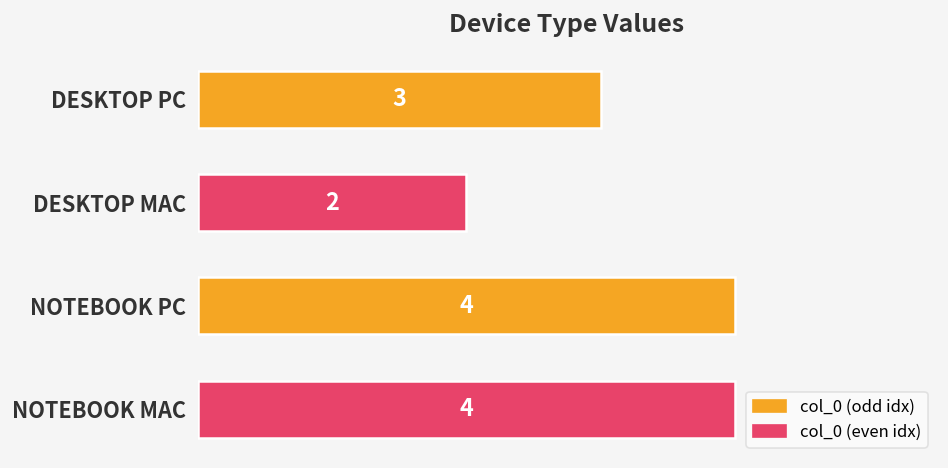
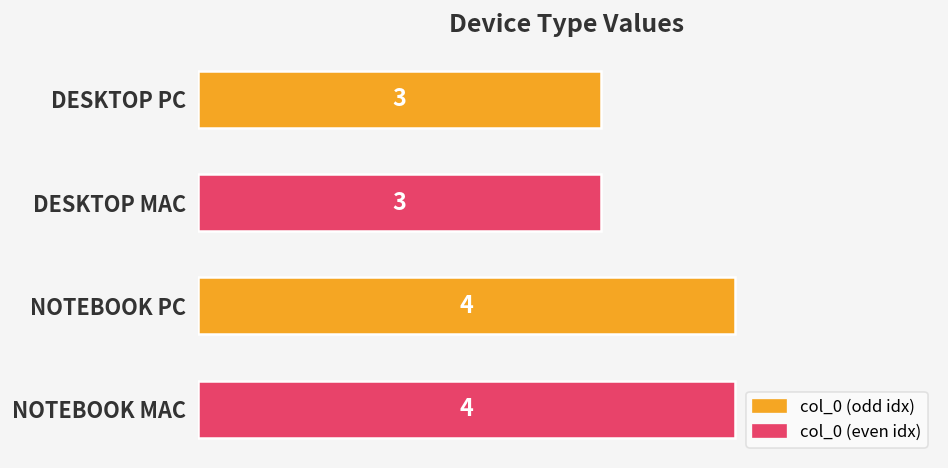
  {
    "DESKTOP PC": 3,
-   "DESKTOP MAC": 2,
+   "DESKTOP MAC": 3,
    "NOTEBOOK PC": 4,
    "NOTEBOOK MAC": 4
  }
